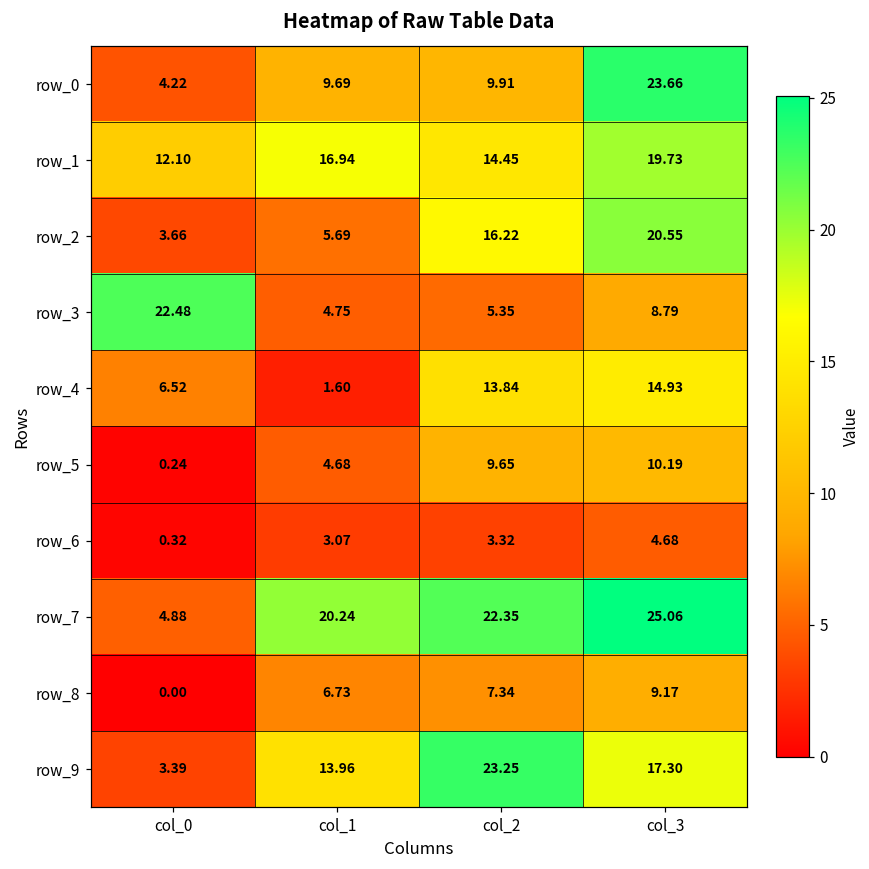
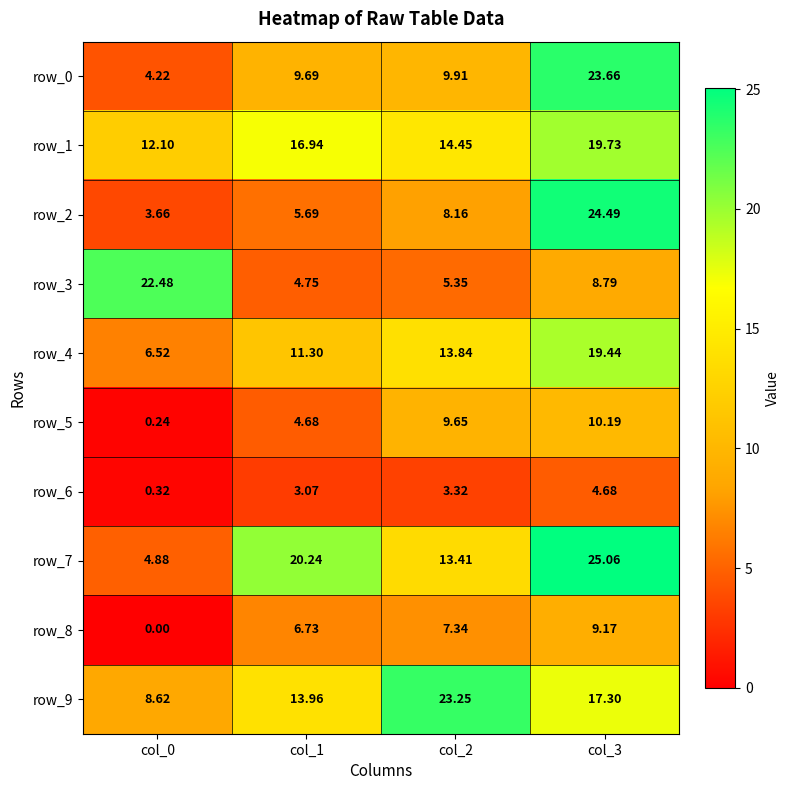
  {
    "row_0": {
      "col_0": 4.22,
      "col_1": 9.69,
      "col_2": 9.91,
      "col_3": 23.66
    },
    "row_1": {
      "col_0": 12.10,
      "col_1": 16.94,
      "col_2": 14.45,
      "col_3": 19.73
    },
    "row_2": {
      "col_0": 3.66,
      "col_1": 5.69,
-     "col_2": 16.22,
-     "col_3": 20.55
+     "col_2": 8.16,
+     "col_3": 24.49
    },
    "row_3": {
      "col_0": 22.48,
      "col_1": 4.75,
      "col_2": 5.35,
      "col_3": 8.79
    },
    "row_4": {
      "col_0": 6.52,
-     "col_1": 1.60,
+     "col_1": 11.30,
      "col_2": 13.84,
-     "col_3": 14.93
+     "col_3": 19.44
    },
    "row_5": {
      "col_0": 0.24,
      "col_1": 4.68,
      "col_2": 9.65,
      "col_3": 10.19
    },
    "row_6": {
      "col_0": 0.32,
      "col_1": 3.07,
      "col_2": 3.32,
      "col_3": 4.68
    },
    "row_7": {
      "col_0": 4.88,
      "col_1": 20.24,
-     "col_2": 22.35,
+     "col_2": 13.41,
      "col_3": 25.06
    },
    "row_8": {
      "col_0": 0.00,
      "col_1": 6.73,
      "col_2": 7.34,
      "col_3": 9.17
    },
    "row_9": {
-     "col_0": 3.39,
+     "col_0": 8.62,
      "col_1": 13.96,
      "col_2": 23.25,
      "col_3": 17.30
    }
  }
